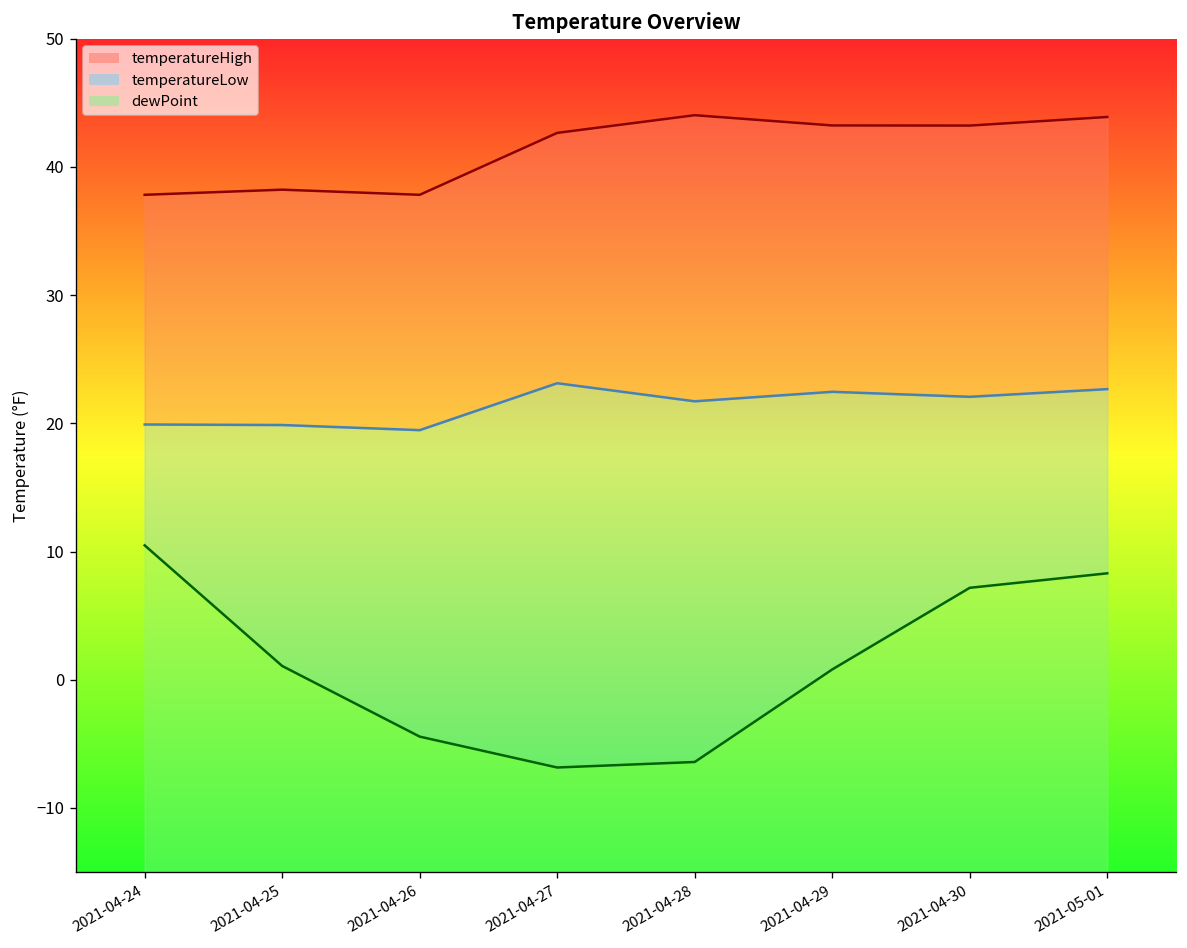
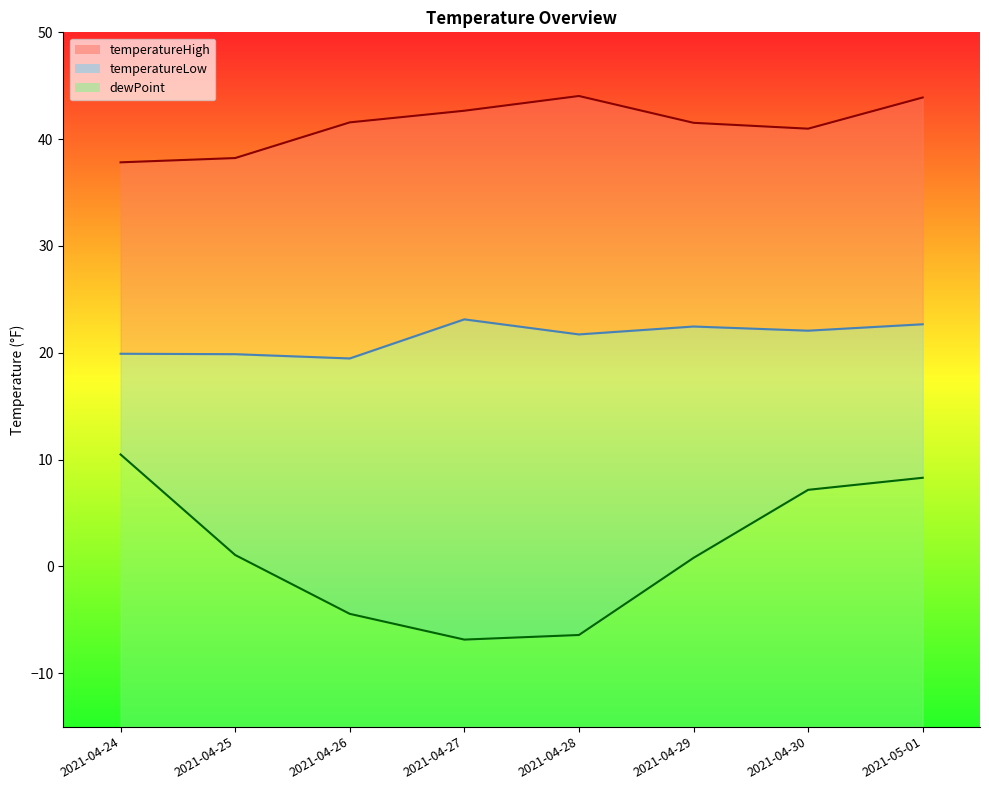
  {
    "temperatureHigh": {
      "2021-04-24": 37.8,
      "2021-04-25": 38.2,
-     "2021-04-26": 37.8,
+     "2021-04-26": 41.6,
      "2021-04-27": 42.7,
      "2021-04-28": 44.0,
-     "2021-04-29": 43.2,
-     "2021-04-30": 43.2,
+     "2021-04-29": 41.5,
+     "2021-04-30": 41.0,
      "2021-05-01": 43.9
    }
  }
